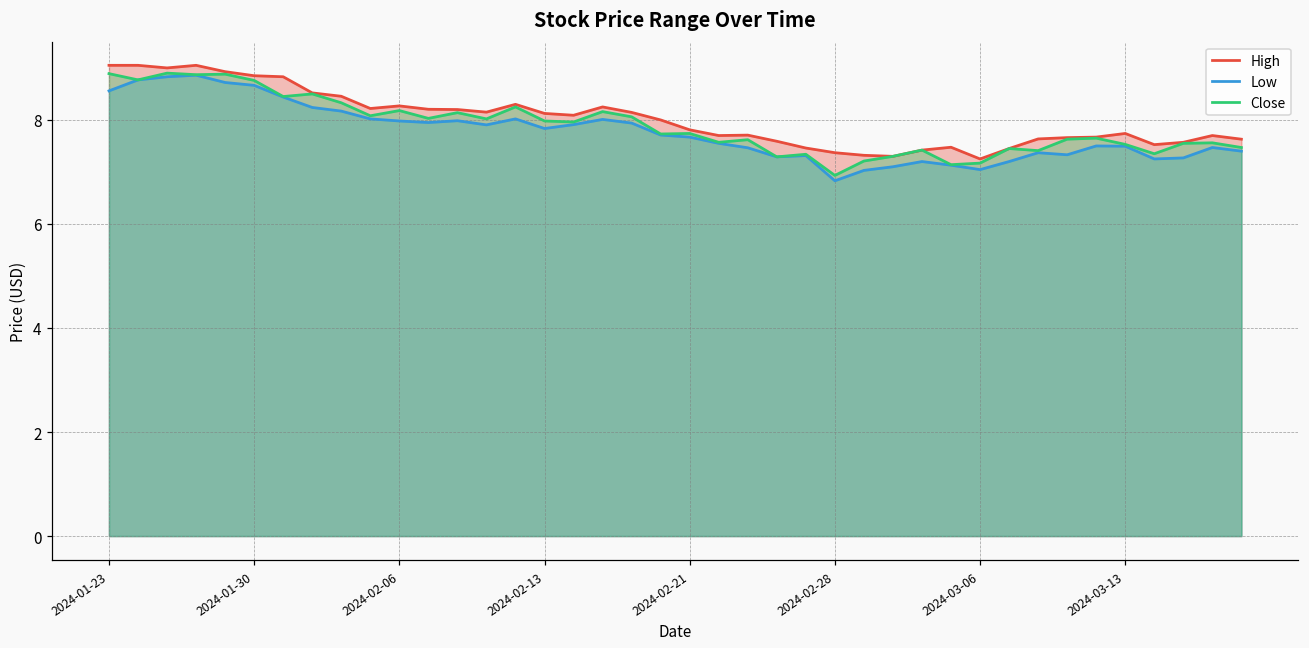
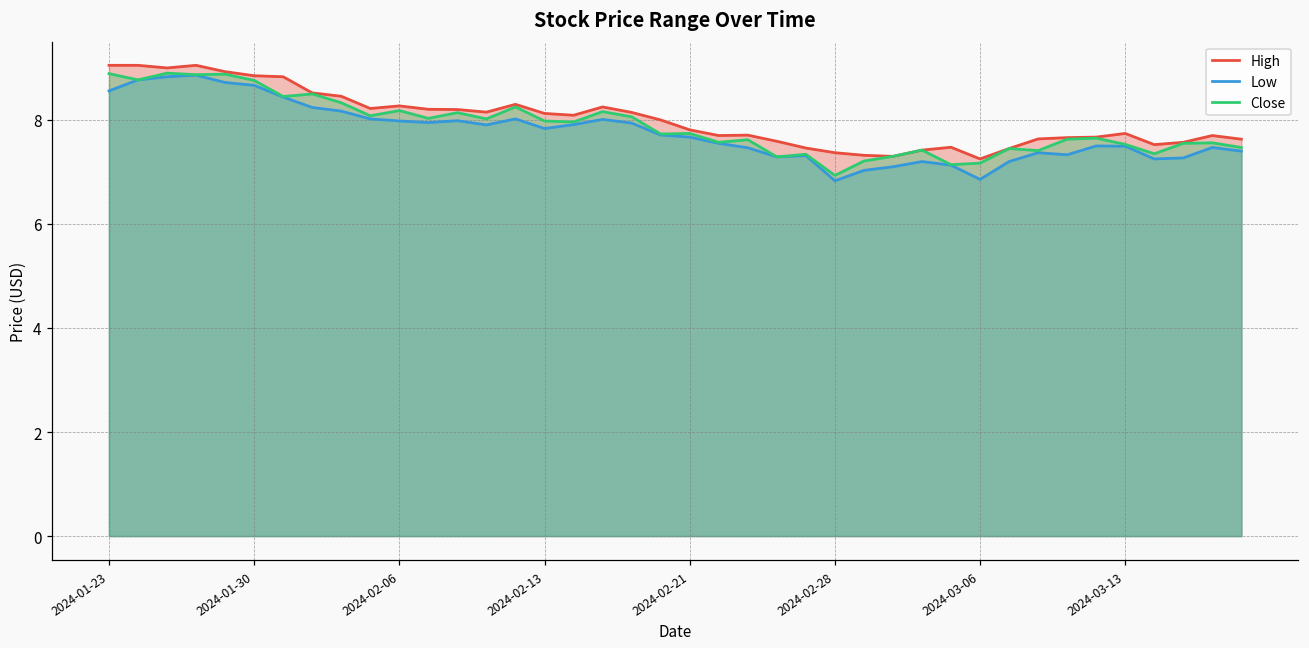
  {
    "High": {
      "2024-01-23": 9.1,
      "2024-01-30": 8.9,
      "2024-02-06": 8.3,
      "2024-02-13": 8.1,
      "2024-02-21": 7.8,
      "2024-02-28": 7.4,
      "2024-03-06": 7.3,
      "2024-03-13": 7.7
    },
    "Low": {
      "2024-01-23": 8.6,
      "2024-01-30": 8.7,
      "2024-02-06": 8.0,
      "2024-02-13": 7.8,
      "2024-02-21": 7.7,
      "2024-02-28": 6.8,
-     "2024-03-06": 7.0
+     "2024-03-06": 6.9
    },
    "Close": {
      "2024-01-23": 8.9,
      "2024-01-30": 8.8,
      "2024-02-06": 8.2,
      "2024-02-13": 8.0,
      "2024-02-21": 7.7,
      "2024-02-28": 6.9,
      "2024-03-06": 7.2
    }
  }
